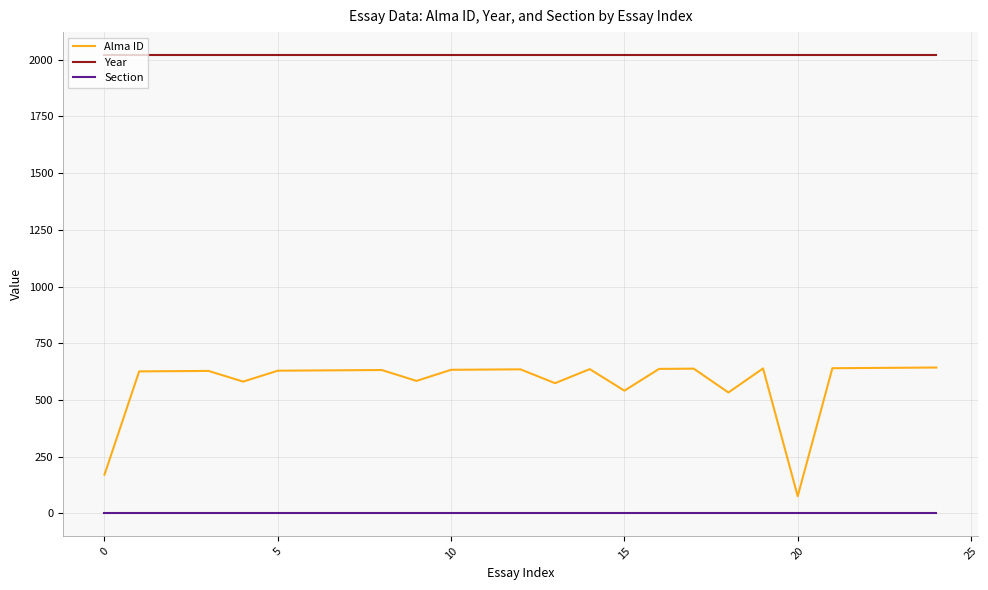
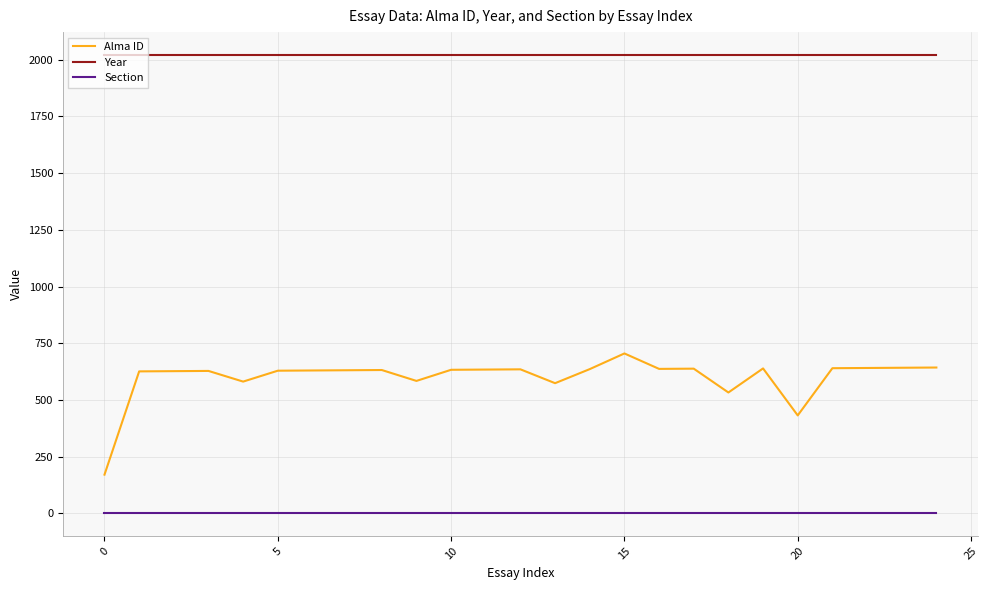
  {
    "Alma ID": {
      "0": 170,
      "5": 630,
      "10": 630,
-     "15": 540,
-     "20": 80
+     "15": 710,
+     "20": 430
    },
    "Year": {
      "5": 2020,
      "10": 2020,
      "15": 2020,
      "20": 2020
    },
    "Section": {
      "0": 0,
      "5": 0,
      "10": 0,
      "15": 0,
      "20": 0
    }
  }
